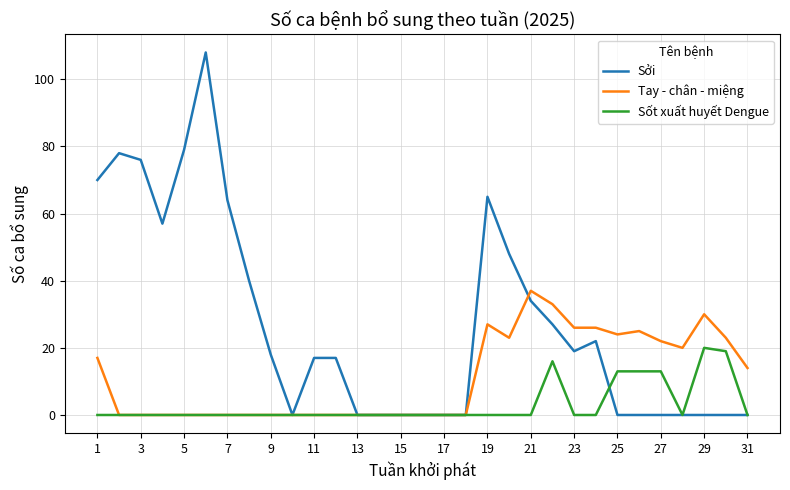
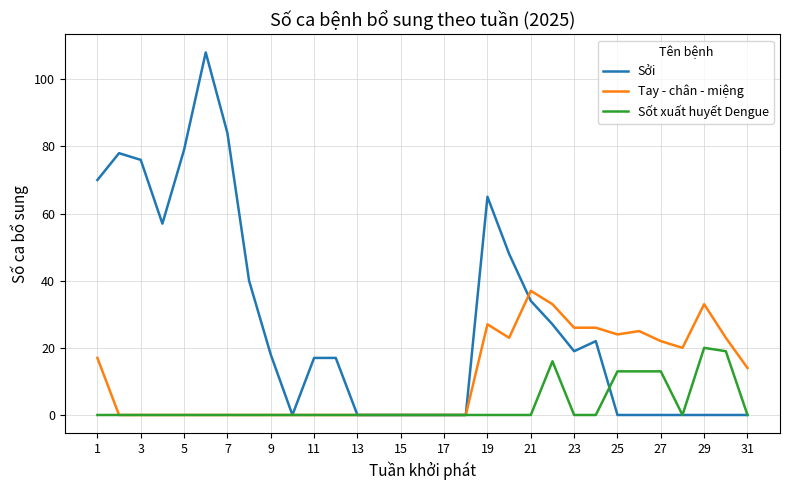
  {
    "Sởi": {
      "1": 70,
      "3": 76,
      "5": 79,
-     "7": 64,
+     "7": 84,
      "9": 18,
      "11": 17,
      "19": 65,
      "21": 34,
      "23": 19,
      "25": 0,
      "27": 0,
      "29": 0
    },
    "Tay - chân - miệng": {
      "1": 17,
      "19": 27,
      "21": 37,
      "23": 26,
      "25": 24,
      "27": 22,
-     "29": 30,
+     "29": 33,
      "31": 14
    },
    "Sốt xuất huyết Dengue": {
      "1": 0,
      "19": 0,
      "21": 0,
      "23": 0,
      "25": 13,
      "27": 13,
      "29": 20
    }
  }
